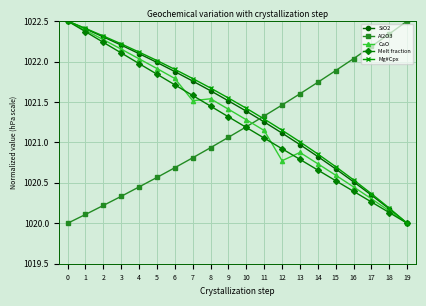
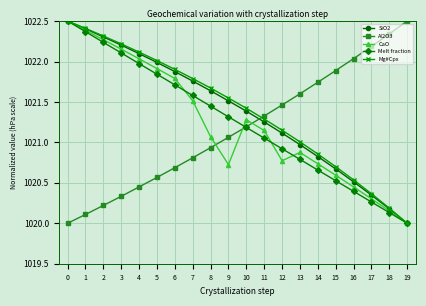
  {
    "CaO": {
      "2": 1022.3,
      "3": 1022.2,
      "4": 1022.0,
      "5": 1021.9,
      "6": 1021.8,
      "7": 1021.5,
-     "8": 1021.5,
-     "9": 1021.4,
+     "8": 1021.1,
+     "9": 1020.7,
      "10": 1021.3,
      "11": 1021.1,
      "12": 1020.8,
      "13": 1020.9,
      "14": 1020.7,
      "15": 1020.6,
      "16": 1020.4,
      "17": 1020.3
    }
  }
